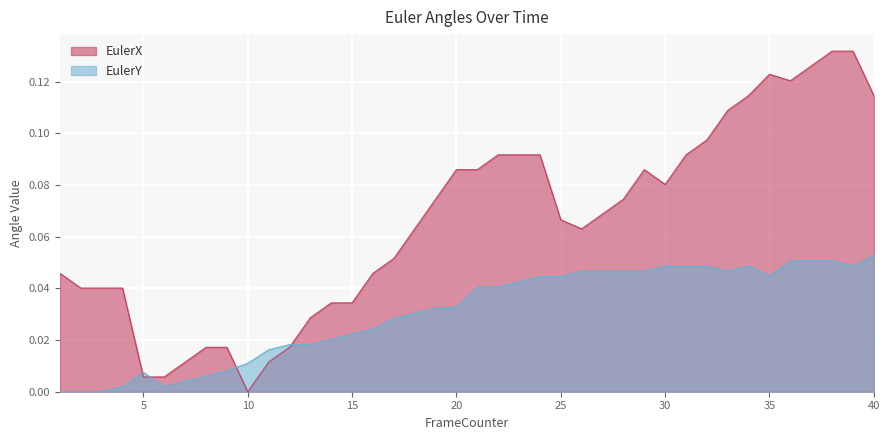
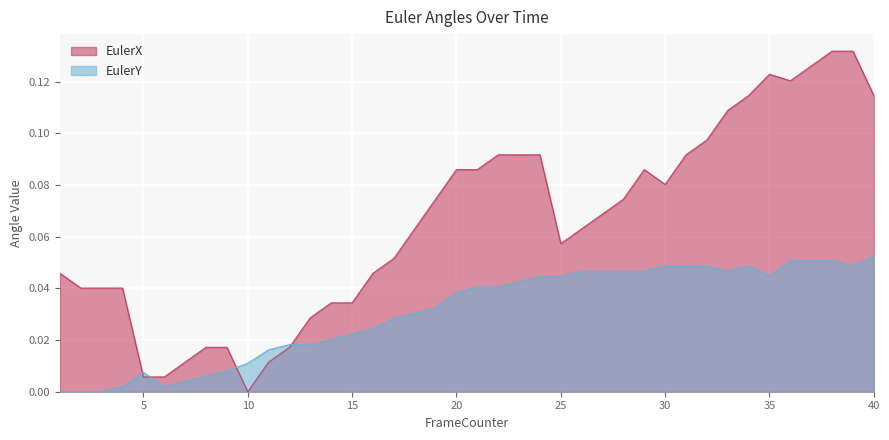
  {
    "EulerX": {
      "5": 0.006,
      "10": 0.000,
      "15": 0.034,
      "20": 0.086,
-     "25": 0.067,
+     "25": 0.057,
      "30": 0.080,
      "35": 0.123,
      "40": 0.115
    },
    "EulerY": {
      "5": 0.008,
      "10": 0.011,
      "15": 0.022,
-     "20": 0.033,
+     "20": 0.039,
      "25": 0.045,
      "30": 0.049,
      "35": 0.045,
      "40": 0.053
    }
  }
